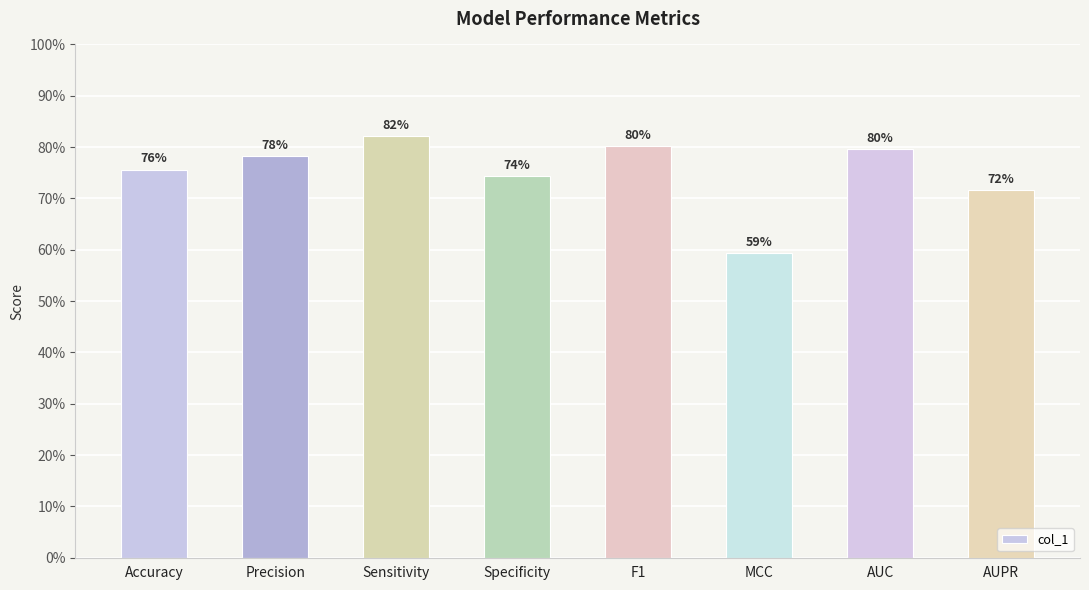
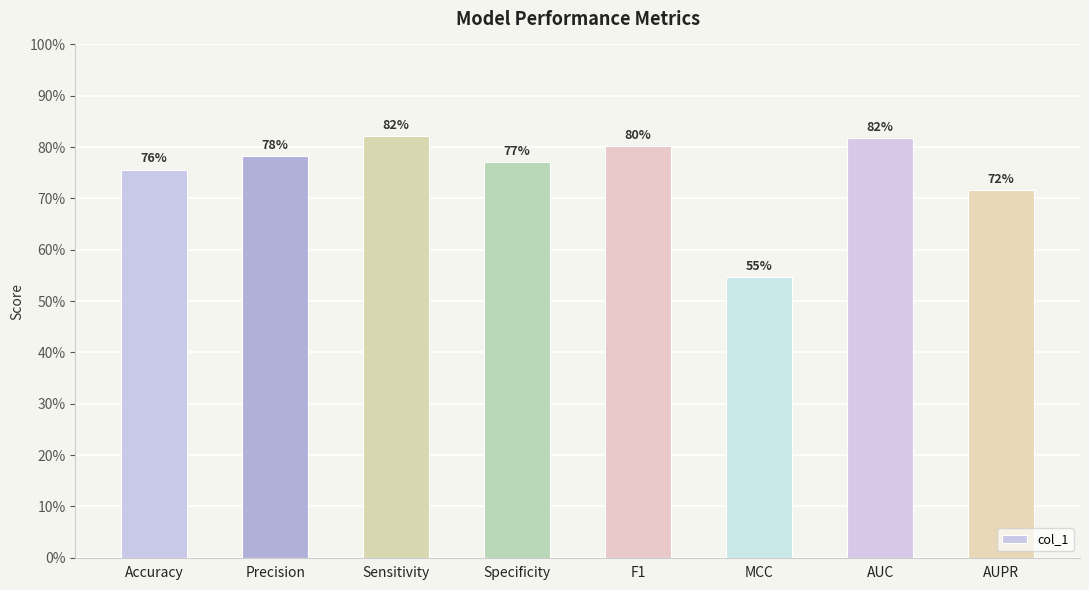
  {
    "Accuracy": "76%",
    "Precision": "78%",
    "Sensitivity": "82%",
-   "Specificity": "74%",
+   "Specificity": "77%",
    "F1": "80%",
-   "MCC": "59%",
-   "AUC": "80%",
+   "MCC": "55%",
+   "AUC": "82%",
    "AUPR": "72%"
  }
